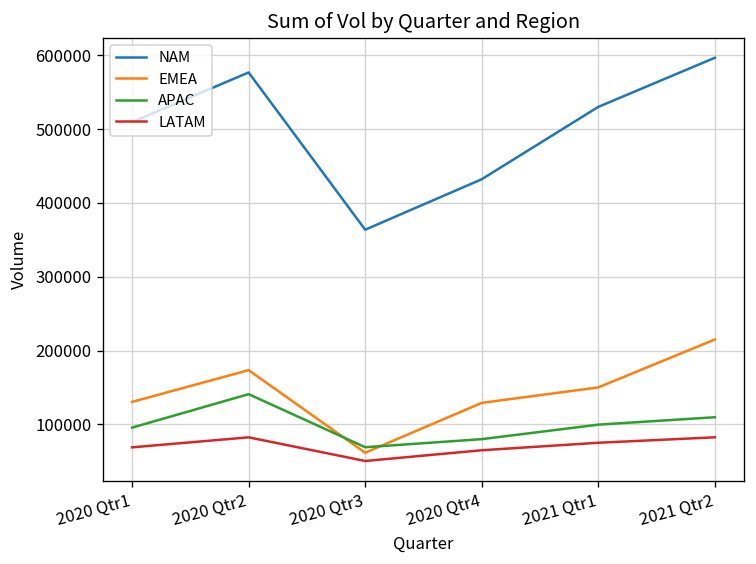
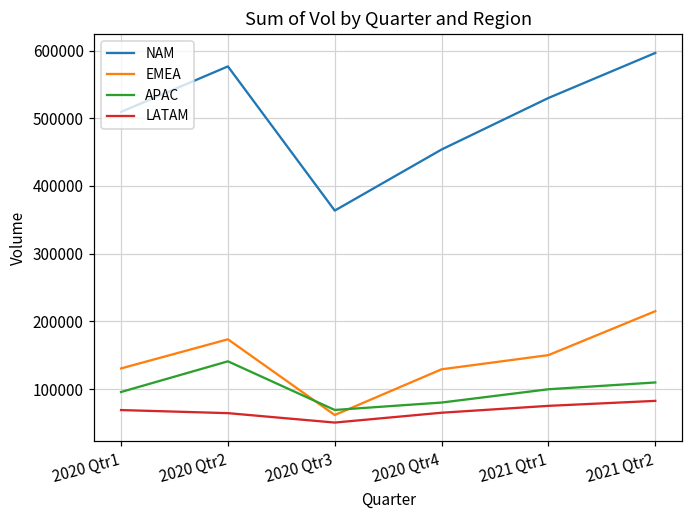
  {
    "NAM": {
      "2020 Qtr2": 580000,
      "2020 Qtr3": 360000,
-     "2020 Qtr4": 430000,
+     "2020 Qtr4": 450000,
      "2021 Qtr1": 530000,
      "2021 Qtr2": 600000
    },
    "EMEA": {
      "2020 Qtr1": 130000,
      "2020 Qtr2": 170000,
      "2020 Qtr3": 60000,
      "2020 Qtr4": 130000,
      "2021 Qtr1": 150000,
      "2021 Qtr2": 220000
    },
    "APAC": {
      "2020 Qtr1": 100000,
      "2020 Qtr2": 140000,
      "2020 Qtr3": 70000,
      "2020 Qtr4": 80000,
      "2021 Qtr1": 100000,
      "2021 Qtr2": 110000
    },
    "LATAM": {
      "2020 Qtr1": 70000,
-     "2020 Qtr2": 80000,
+     "2020 Qtr2": 60000,
      "2020 Qtr3": 50000,
      "2020 Qtr4": 70000,
      "2021 Qtr1": 80000,
      "2021 Qtr2": 80000
    }
  }
